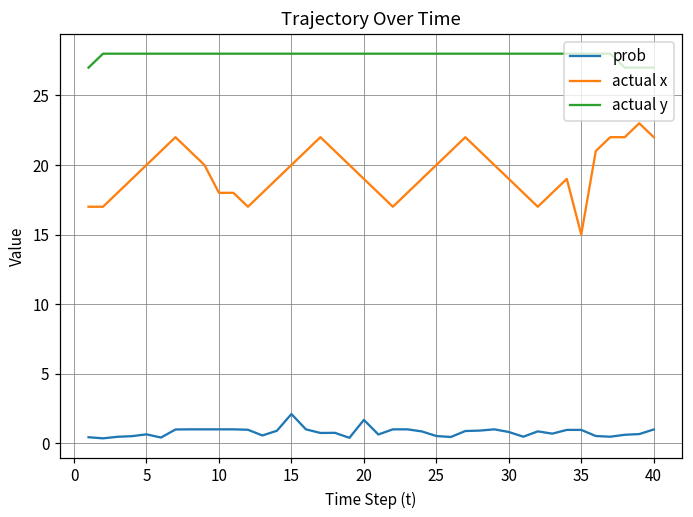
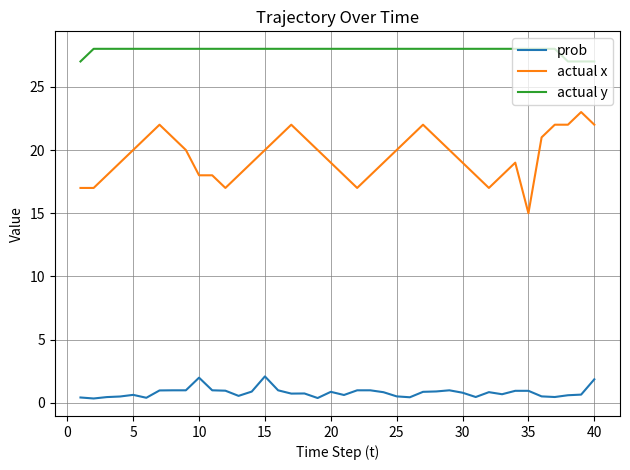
  {
    "prob": {
      "5": 0.6,
-     "10": 1,
+     "10": 2,
      "15": 2.1,
-     "20": 1.7,
+     "20": 0.9,
      "25": 0.5,
      "30": 0.8,
      "35": 1.0,
-     "40": 1.0
+     "40": 1.9
    },
    "actual x": {
      "5": 20.0,
      "10": 18.0,
      "15": 20.0,
      "20": 19.0,
      "25": 20.0,
      "30": 19.0,
      "35": 15.0,
      "40": 22.0
    },
    "actual y": {
      "5": 28.0,
      "10": 28.0,
      "15": 28.0,
      "20": 28.0,
      "25": 28.0,
      "30": 28.0
    }
  }
